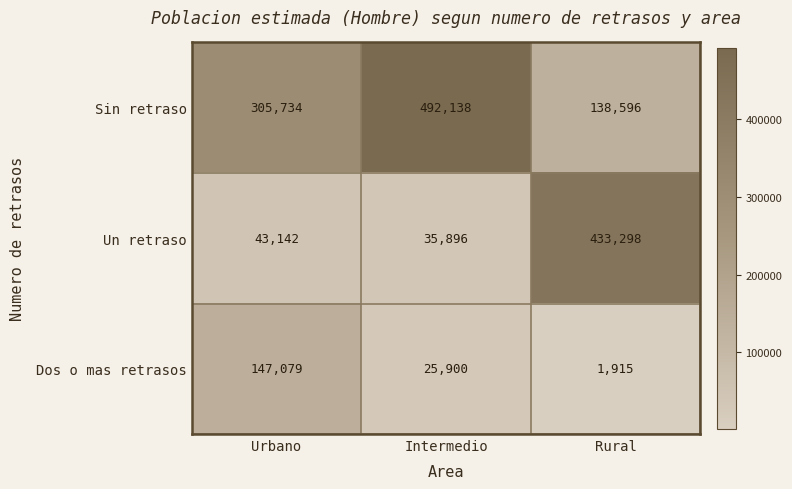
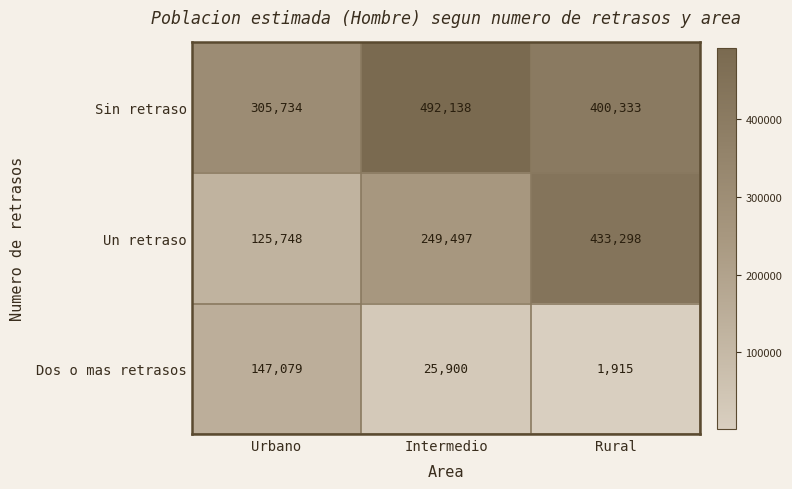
  {
    "Sin retraso": {
      "Urbano": "305,734",
      "Intermedio": "492,138",
-     "Rural": "138,596"
+     "Rural": "400,333"
    },
    "Un retraso": {
-     "Urbano": "43,142",
-     "Intermedio": "35,896",
+     "Urbano": "125,748",
+     "Intermedio": "249,497",
      "Rural": "433,298"
    },
    "Dos o mas retrasos": {
      "Urbano": "147,079",
      "Intermedio": "25,900",
      "Rural": "1,915"
    }
  }
